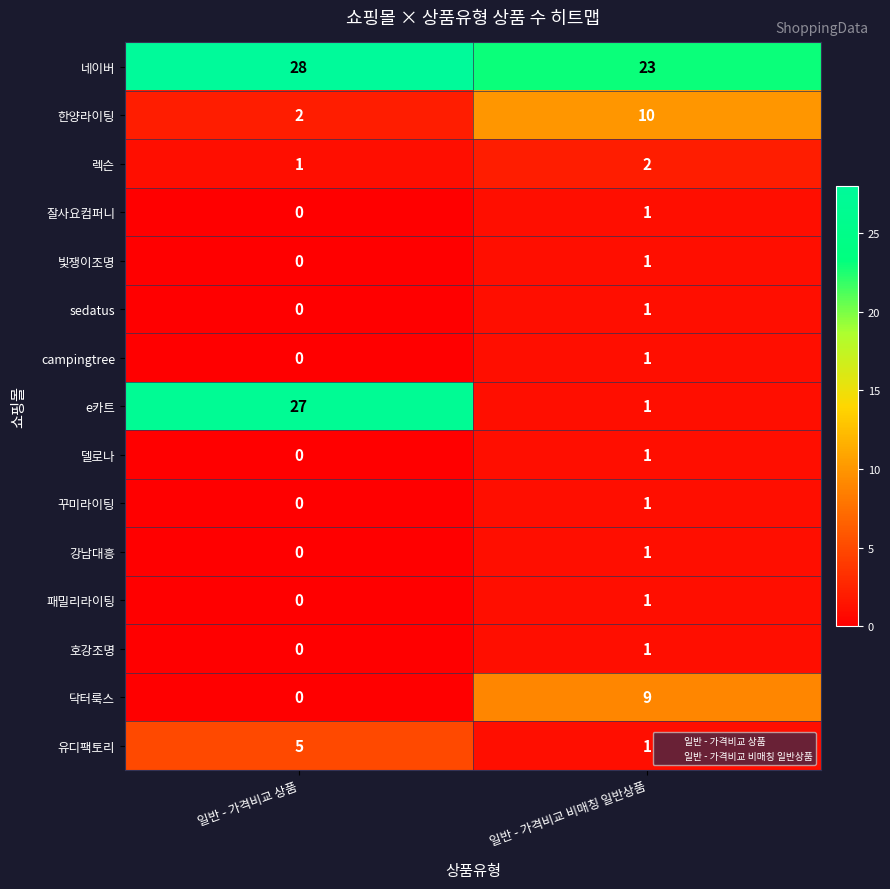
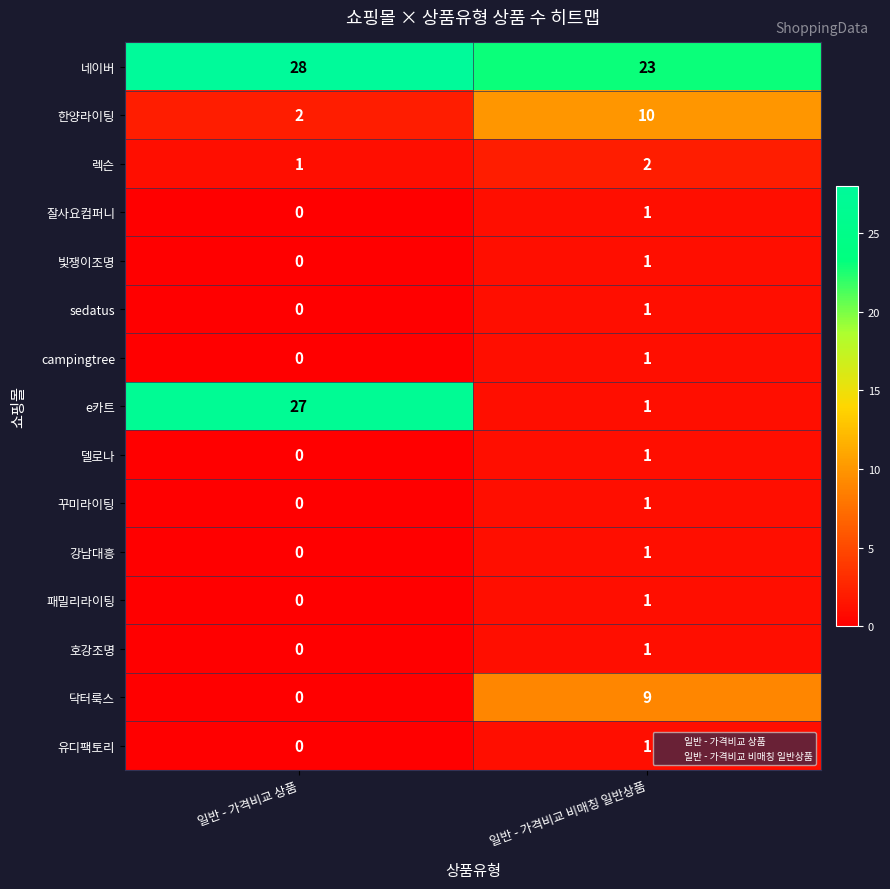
  {
    "네이버": {
      "일반 - 가격비교 상품": 28,
      "일반 - 가격비교 비매칭 일반상품": 23
    },
    "한양라이팅": {
      "일반 - 가격비교 상품": 2,
      "일반 - 가격비교 비매칭 일반상품": 10
    },
    "렉슨": {
      "일반 - 가격비교 상품": 1,
      "일반 - 가격비교 비매칭 일반상품": 2
    },
    "잘사요컴퍼니": {
      "일반 - 가격비교 상품": 0,
      "일반 - 가격비교 비매칭 일반상품": 1
    },
    "빛쟁이조명": {
      "일반 - 가격비교 상품": 0,
      "일반 - 가격비교 비매칭 일반상품": 1
    },
    "sedatus": {
      "일반 - 가격비교 상품": 0,
      "일반 - 가격비교 비매칭 일반상품": 1
    },
    "campingtree": {
      "일반 - 가격비교 상품": 0,
      "일반 - 가격비교 비매칭 일반상품": 1
    },
    "e카트": {
      "일반 - 가격비교 상품": 27,
      "일반 - 가격비교 비매칭 일반상품": 1
    },
    "델로나": {
      "일반 - 가격비교 상품": 0,
      "일반 - 가격비교 비매칭 일반상품": 1
    },
    "꾸미라이팅": {
      "일반 - 가격비교 상품": 0,
      "일반 - 가격비교 비매칭 일반상품": 1
    },
    "강남대흥": {
      "일반 - 가격비교 상품": 0,
      "일반 - 가격비교 비매칭 일반상품": 1
    },
    "패밀리라이팅": {
      "일반 - 가격비교 상품": 0,
      "일반 - 가격비교 비매칭 일반상품": 1
    },
    "호강조명": {
      "일반 - 가격비교 상품": 0,
      "일반 - 가격비교 비매칭 일반상품": 1
    },
    "닥터룩스": {
      "일반 - 가격비교 상품": 0,
      "일반 - 가격비교 비매칭 일반상품": 9
    },
    "유디팩토리": {
-     "일반 - 가격비교 상품": 5,
+     "일반 - 가격비교 상품": 0,
      "일반 - 가격비교 비매칭 일반상품": 1
    }
  }
